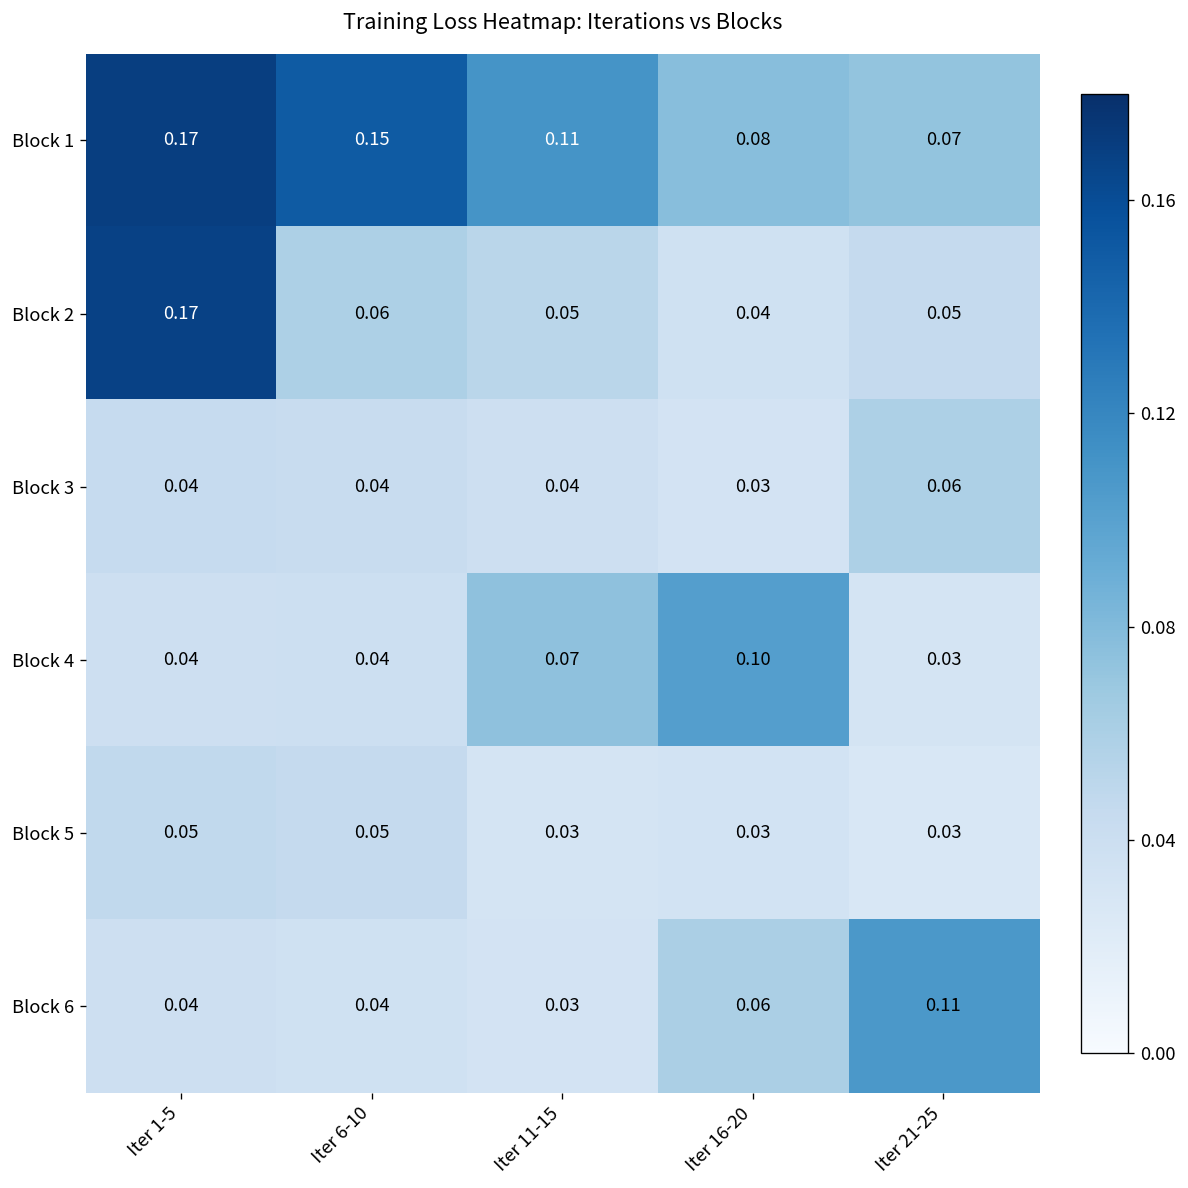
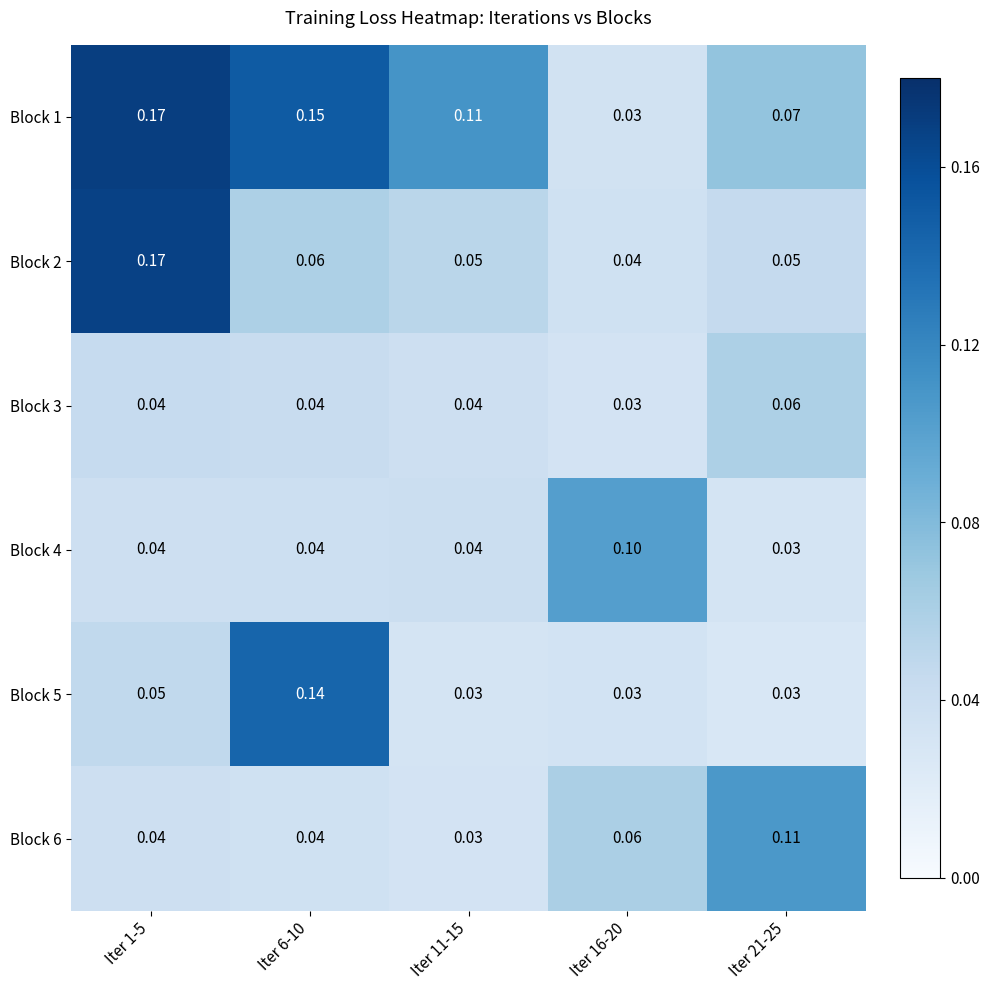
  {
    "Block 1": {
      "Iter 1-5": 0.17,
      "Iter 6-10": 0.15,
      "Iter 11-15": 0.11,
-     "Iter 16-20": 0.08,
+     "Iter 16-20": 0.03,
      "Iter 21-25": 0.07
    },
    "Block 2": {
      "Iter 1-5": 0.17,
      "Iter 6-10": 0.06,
      "Iter 11-15": 0.05,
      "Iter 16-20": 0.04,
      "Iter 21-25": 0.05
    },
    "Block 3": {
      "Iter 1-5": 0.04,
      "Iter 6-10": 0.04,
      "Iter 11-15": 0.04,
      "Iter 16-20": 0.03,
      "Iter 21-25": 0.06
    },
    "Block 4": {
      "Iter 1-5": 0.04,
      "Iter 6-10": 0.04,
-     "Iter 11-15": 0.07,
+     "Iter 11-15": 0.04,
      "Iter 16-20": 0.10,
      "Iter 21-25": 0.03
    },
    "Block 5": {
      "Iter 1-5": 0.05,
-     "Iter 6-10": 0.05,
+     "Iter 6-10": 0.14,
      "Iter 11-15": 0.03,
      "Iter 16-20": 0.03,
      "Iter 21-25": 0.03
    },
    "Block 6": {
      "Iter 1-5": 0.04,
      "Iter 6-10": 0.04,
      "Iter 11-15": 0.03,
      "Iter 16-20": 0.06,
      "Iter 21-25": 0.11
    }
  }
